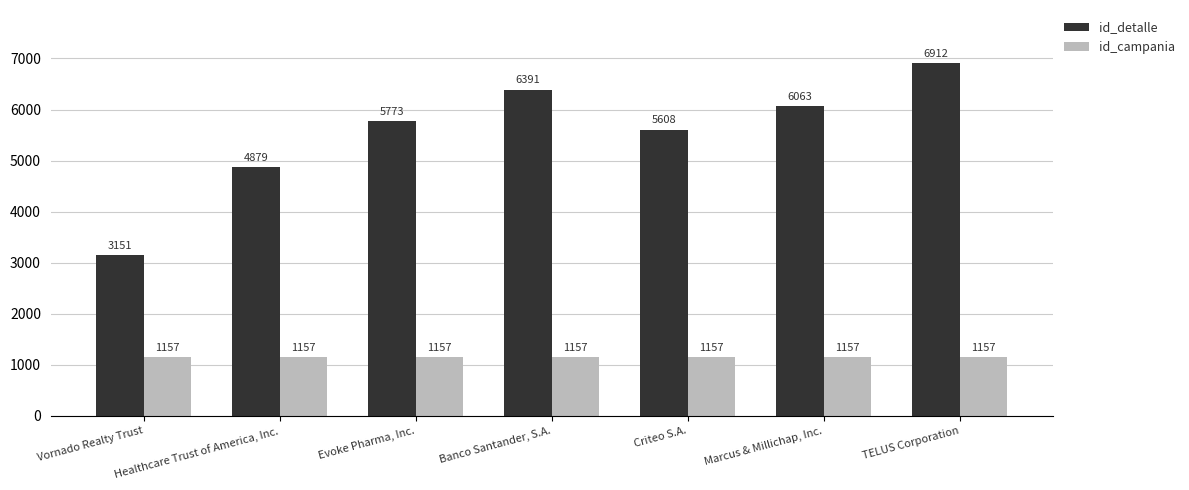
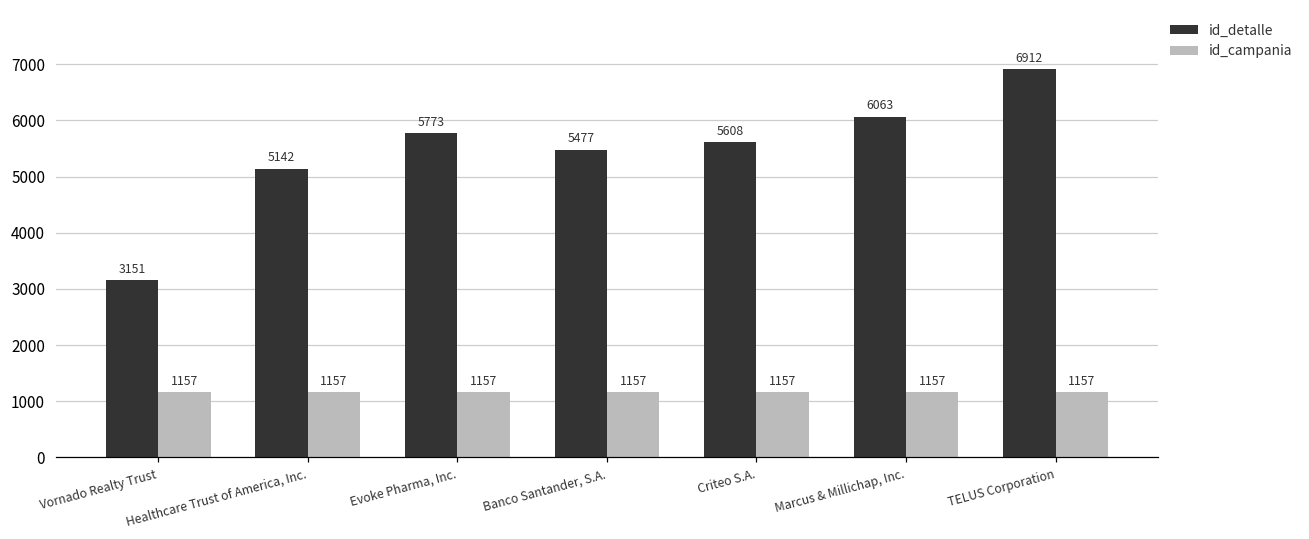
  {
    "id_detalle": {
      "Vornado Realty Trust": 3151,
-     "Healthcare Trust of America, Inc.": 4879,
+     "Healthcare Trust of America, Inc.": 5142,
      "Evoke Pharma, Inc.": 5773,
-     "Banco Santander, S.A.": 6391,
+     "Banco Santander, S.A.": 5477,
      "Criteo S.A.": 5608,
      "Marcus & Millichap, Inc.": 6063,
      "TELUS Corporation": 6912
    },
    "id_campania": {
      "Vornado Realty Trust": 1157,
      "Healthcare Trust of America, Inc.": 1157,
      "Evoke Pharma, Inc.": 1157,
      "Banco Santander, S.A.": 1157,
      "Criteo S.A.": 1157,
      "Marcus & Millichap, Inc.": 1157,
      "TELUS Corporation": 1157
    }
  }
